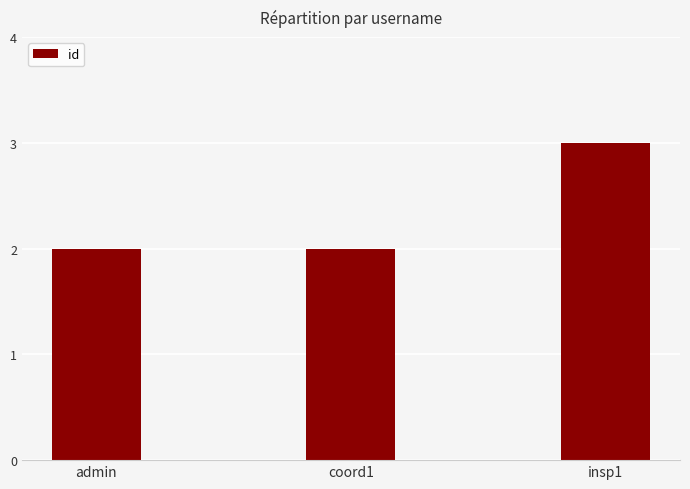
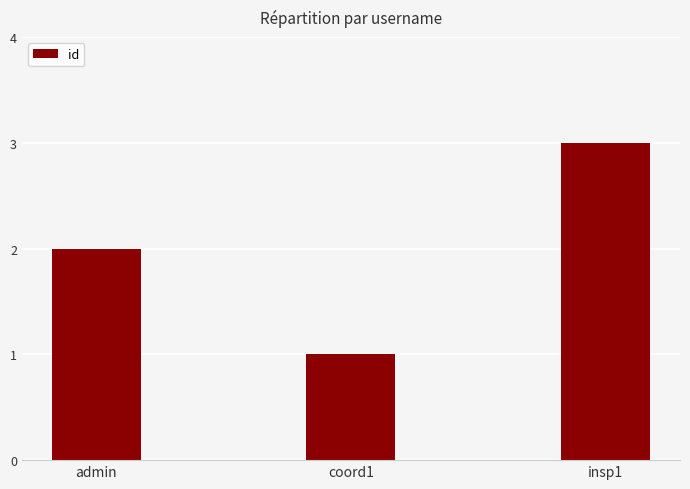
  {
    "admin": 2,
-   "coord1": 2,
+   "coord1": 1,
    "insp1": 3
  }
